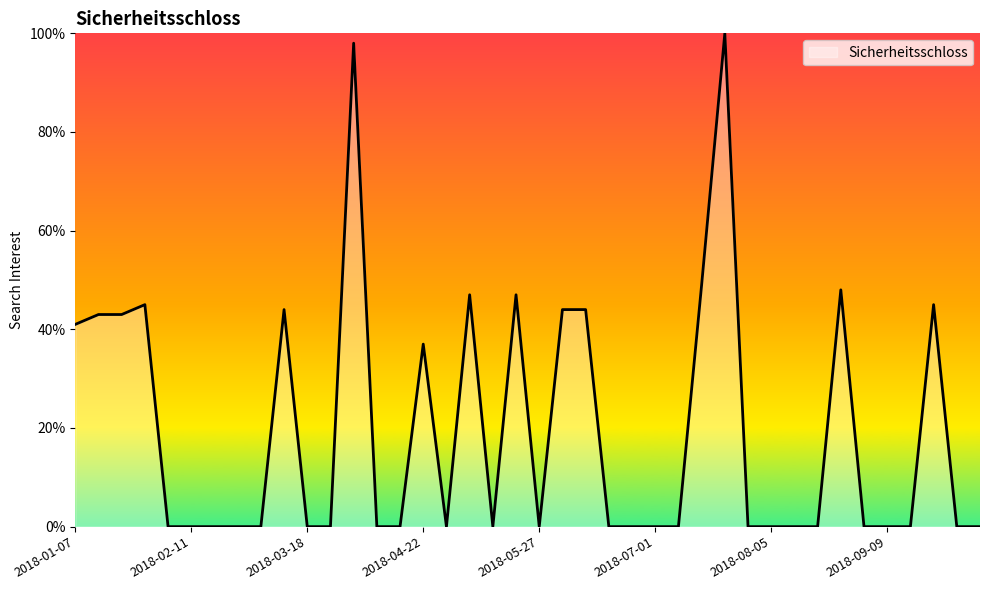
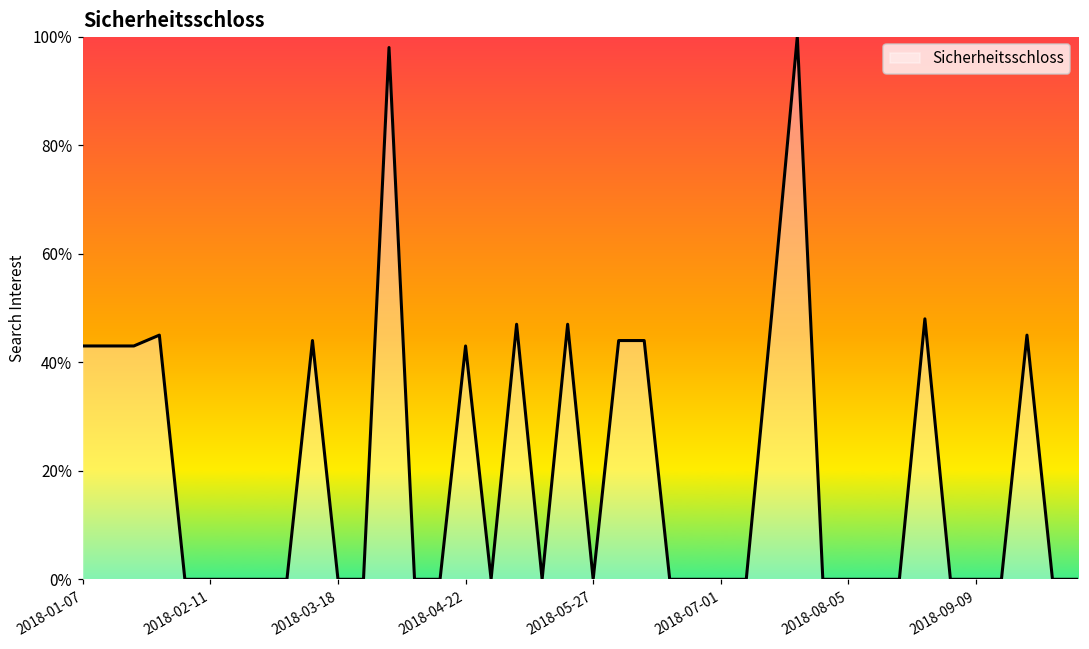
  {
-   "2018-01-07": "41%",
+   "2018-01-07": "43%",
    "2018-02-11": "0%",
    "2018-03-18": "0%",
-   "2018-04-22": "37%",
+   "2018-04-22": "43%",
    "2018-05-27": "0%",
    "2018-07-01": "0%",
    "2018-08-05": "0%",
    "2018-09-09": "0%"
  }
